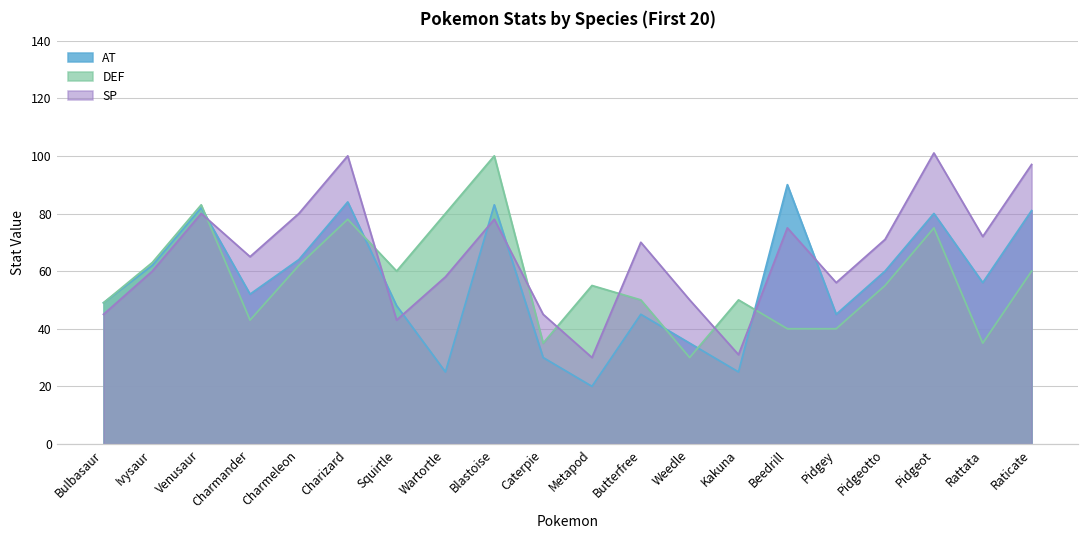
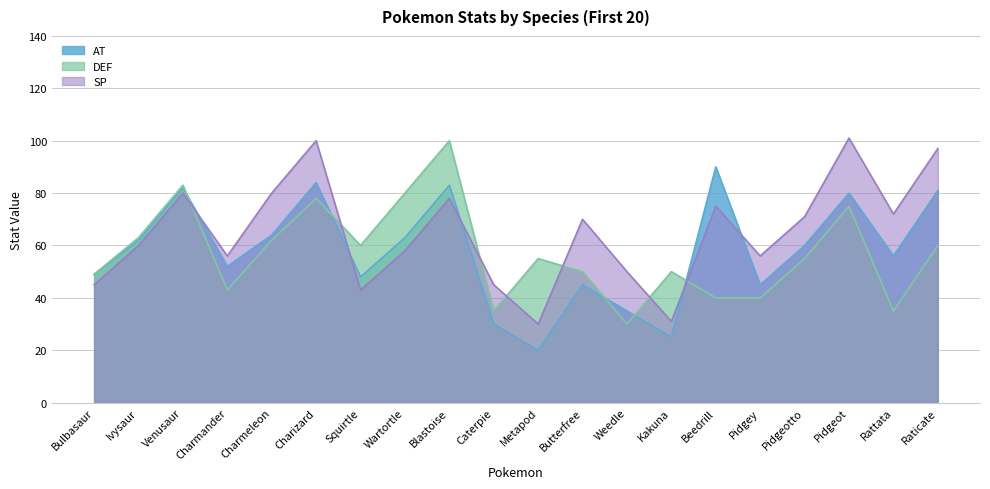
  {
    "AT": {
      "Ivysaur": 62,
      "Venusaur": 82,
      "Charmander": 52,
      "Charmeleon": 64,
      "Charizard": 84,
      "Squirtle": 48,
-     "Wartortle": 25,
+     "Wartortle": 63,
      "Blastoise": 83,
      "Caterpie": 30,
      "Metapod": 20,
      "Butterfree": 45,
      "Weedle": 35,
      "Kakuna": 25,
      "Beedrill": 90,
      "Pidgey": 45,
      "Pidgeotto": 60,
      "Pidgeot": 80,
      "Rattata": 56,
      "Raticate": 81
    },
    "DEF": {
      "Ivysaur": 63,
      "Venusaur": 83,
      "Charmander": 43,
      "Charmeleon": 62,
      "Charizard": 78,
      "Squirtle": 60,
      "Wartortle": 80,
      "Blastoise": 100,
      "Caterpie": 35,
      "Metapod": 55,
      "Butterfree": 50,
      "Weedle": 30,
      "Kakuna": 50,
      "Beedrill": 40,
      "Pidgey": 40,
      "Pidgeotto": 55,
      "Pidgeot": 75,
      "Rattata": 35,
      "Raticate": 60
    },
    "SP": {
      "Bulbasaur": 45,
      "Ivysaur": 60,
      "Venusaur": 80,
-     "Charmander": 65,
+     "Charmander": 56,
      "Charmeleon": 80,
      "Charizard": 100,
      "Squirtle": 43,
      "Wartortle": 58,
      "Blastoise": 78,
      "Caterpie": 45,
      "Metapod": 30,
      "Butterfree": 70,
      "Weedle": 50,
      "Kakuna": 31,
      "Beedrill": 75,
      "Pidgey": 56,
      "Pidgeotto": 71,
      "Pidgeot": 101,
      "Rattata": 72,
      "Raticate": 97
    }
  }
